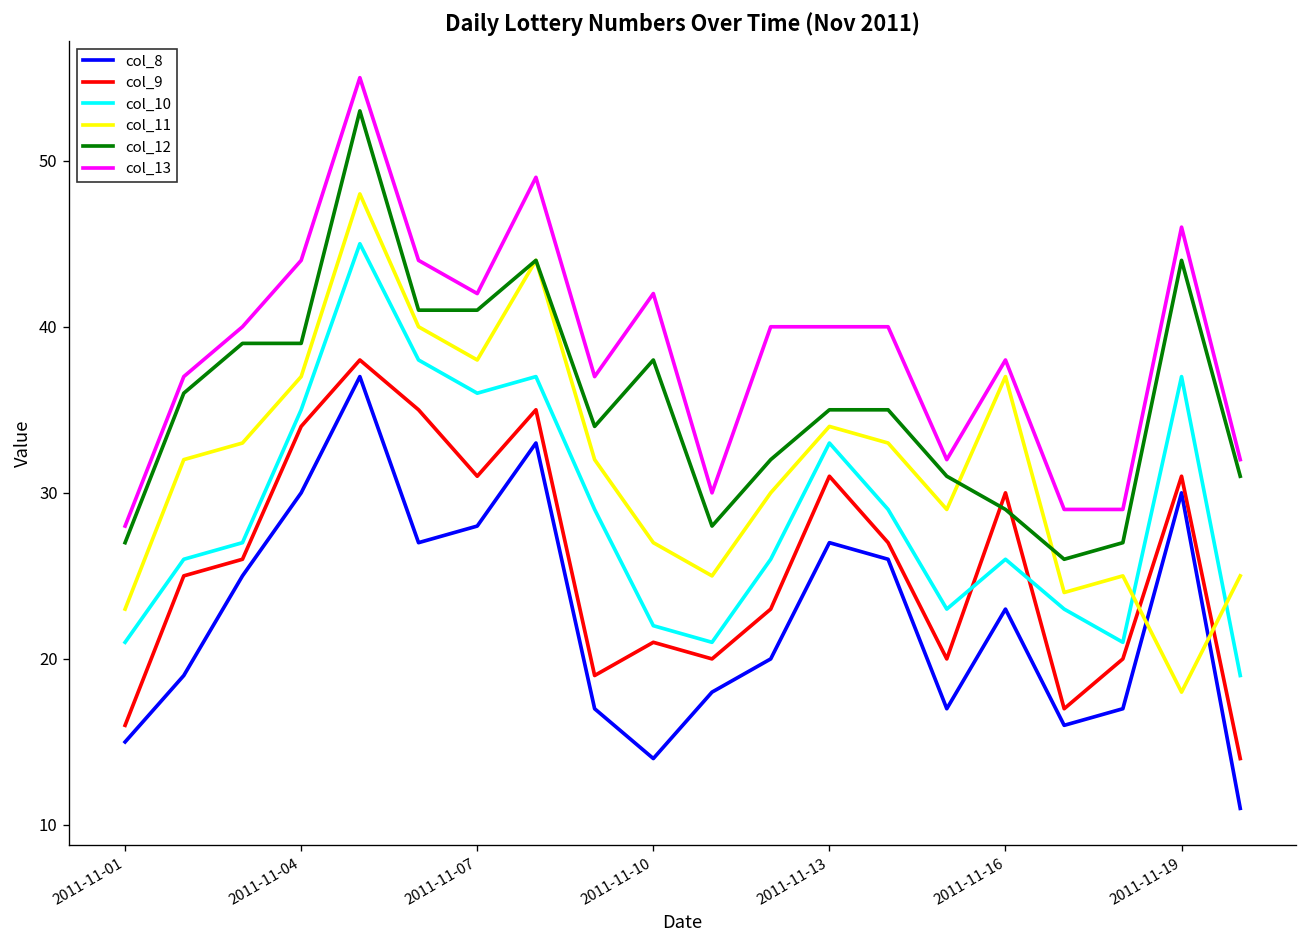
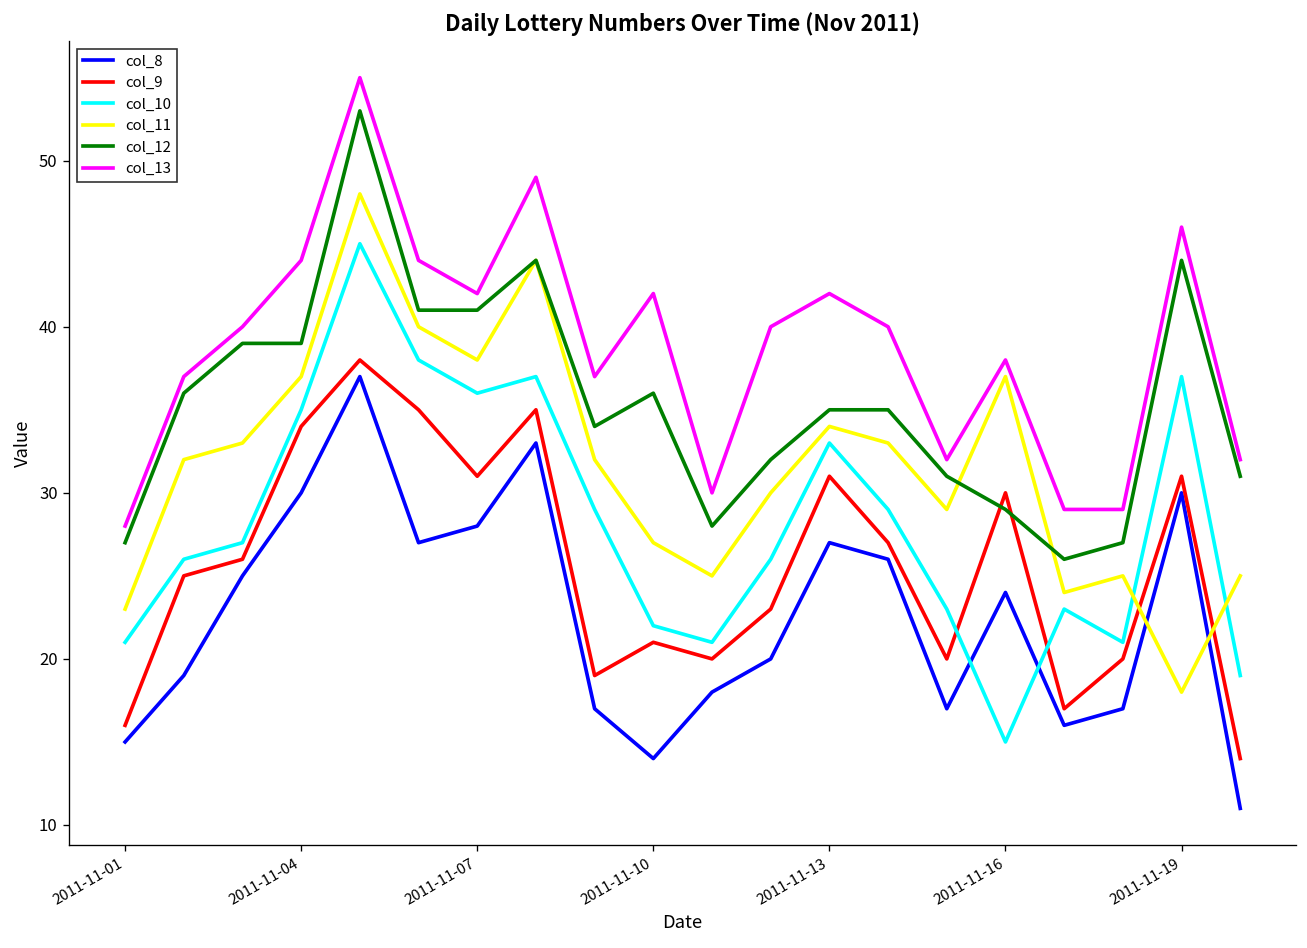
  {
    "col_8": {
      "2011-11-01": 15,
      "2011-11-04": 30,
      "2011-11-07": 28,
      "2011-11-10": 14,
      "2011-11-13": 27,
-     "2011-11-16": 23,
+     "2011-11-16": 24,
      "2011-11-19": 30
    },
    "col_9": {
      "2011-11-01": 16,
      "2011-11-04": 34,
      "2011-11-07": 31,
      "2011-11-10": 21,
      "2011-11-13": 31,
      "2011-11-16": 30,
      "2011-11-19": 31
    },
    "col_10": {
      "2011-11-01": 21,
      "2011-11-04": 35,
      "2011-11-07": 36,
      "2011-11-10": 22,
      "2011-11-13": 33,
-     "2011-11-16": 26,
+     "2011-11-16": 15,
      "2011-11-19": 37
    },
    "col_11": {
      "2011-11-01": 23,
      "2011-11-04": 37,
      "2011-11-07": 38,
      "2011-11-10": 27,
      "2011-11-13": 34,
      "2011-11-16": 37,
      "2011-11-19": 18
    },
    "col_12": {
      "2011-11-01": 27,
      "2011-11-04": 39,
      "2011-11-07": 41,
-     "2011-11-10": 38,
+     "2011-11-10": 36,
      "2011-11-13": 35,
      "2011-11-16": 29,
      "2011-11-19": 44
    },
    "col_13": {
      "2011-11-01": 28,
      "2011-11-04": 44,
      "2011-11-07": 42,
      "2011-11-10": 42,
-     "2011-11-13": 40,
+     "2011-11-13": 42,
      "2011-11-16": 38,
      "2011-11-19": 46
    }
  }
